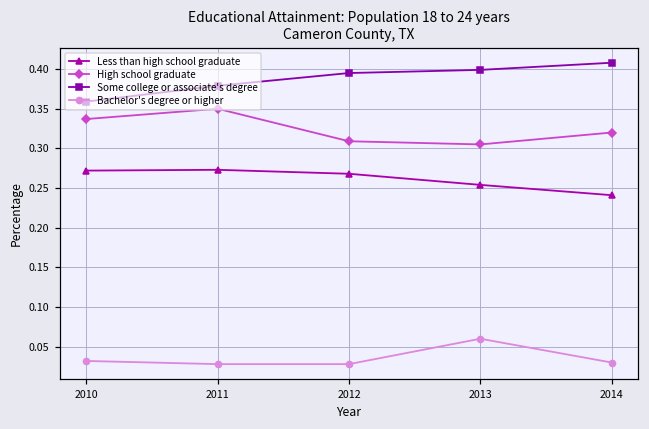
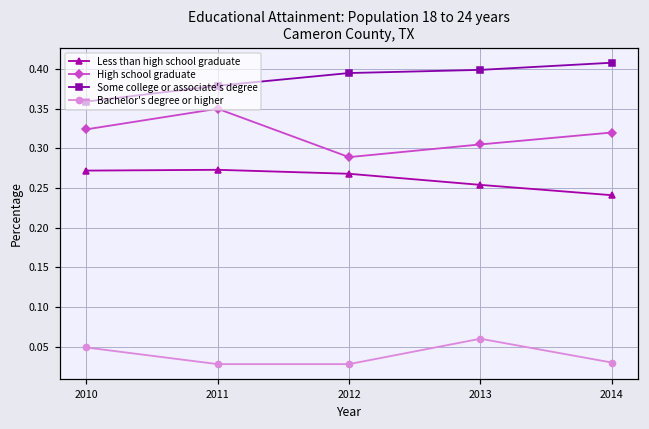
  {
    "High school graduate": {
-     "2010": 0.34,
-     "2012": 0.31,
+     "2010": 0.32,
+     "2012": 0.29,
      "2013": 0.31,
      "2014": 0.32
    },
    "Bachelor's degree or higher": {
-     "2010": 0.03,
+     "2010": 0.05,
      "2011": 0.03,
      "2012": 0.03,
      "2013": 0.06,
      "2014": 0.03
    }
  }
